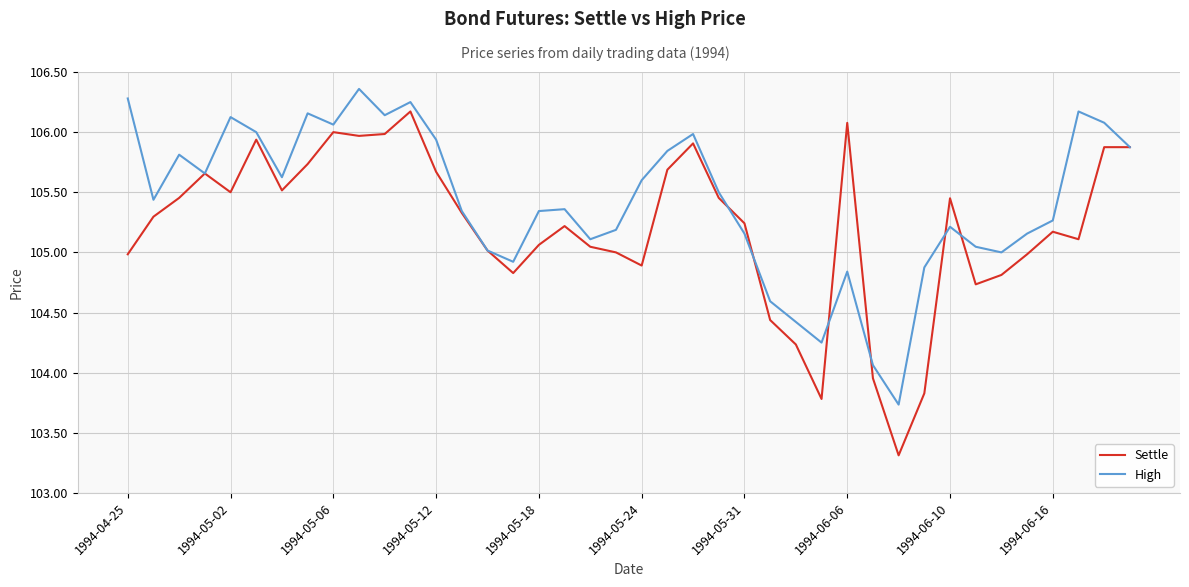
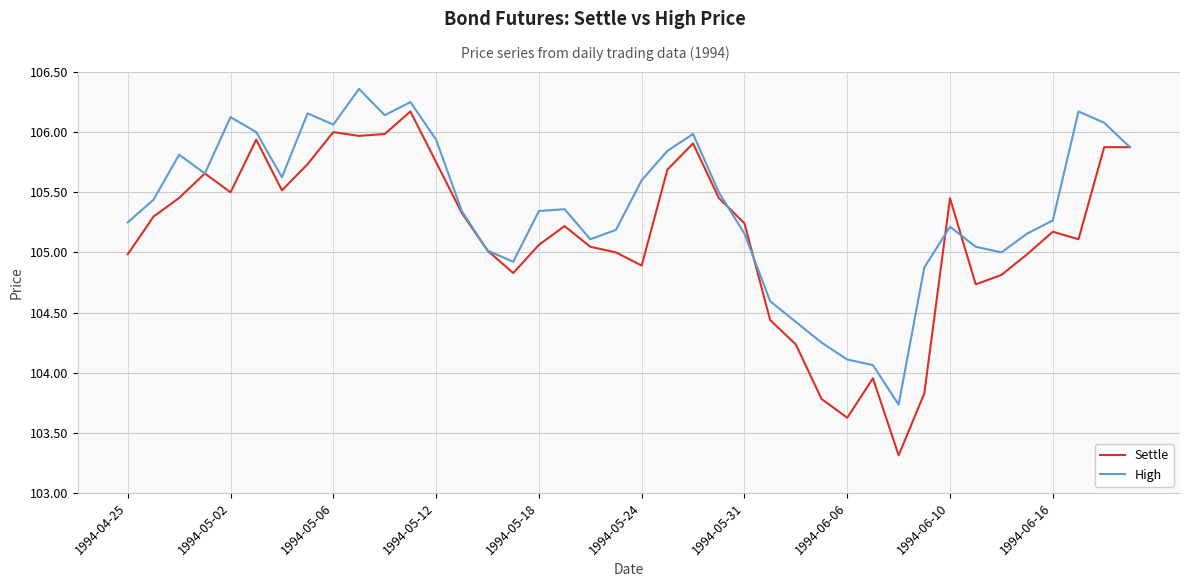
  {
    "Settle": {
      "1994-04-25": 104.98,
      "1994-05-02": 105.50,
      "1994-05-06": 106.00,
-     "1994-05-12": 105.67,
+     "1994-05-12": 105.75,
      "1994-05-18": 105.06,
      "1994-05-24": 104.89,
      "1994-05-31": 105.24,
-     "1994-06-06": 106.08,
+     "1994-06-06": 103.63,
      "1994-06-10": 105.45,
      "1994-06-16": 105.17
    },
    "High": {
-     "1994-04-25": 106.28,
+     "1994-04-25": 105.25,
      "1994-05-02": 106.13,
      "1994-05-06": 106.06,
      "1994-05-12": 105.94,
      "1994-05-18": 105.34,
      "1994-05-24": 105.60,
      "1994-05-31": 105.16,
-     "1994-06-06": 104.84,
+     "1994-06-06": 104.11,
      "1994-06-10": 105.21,
      "1994-06-16": 105.27
    }
  }
